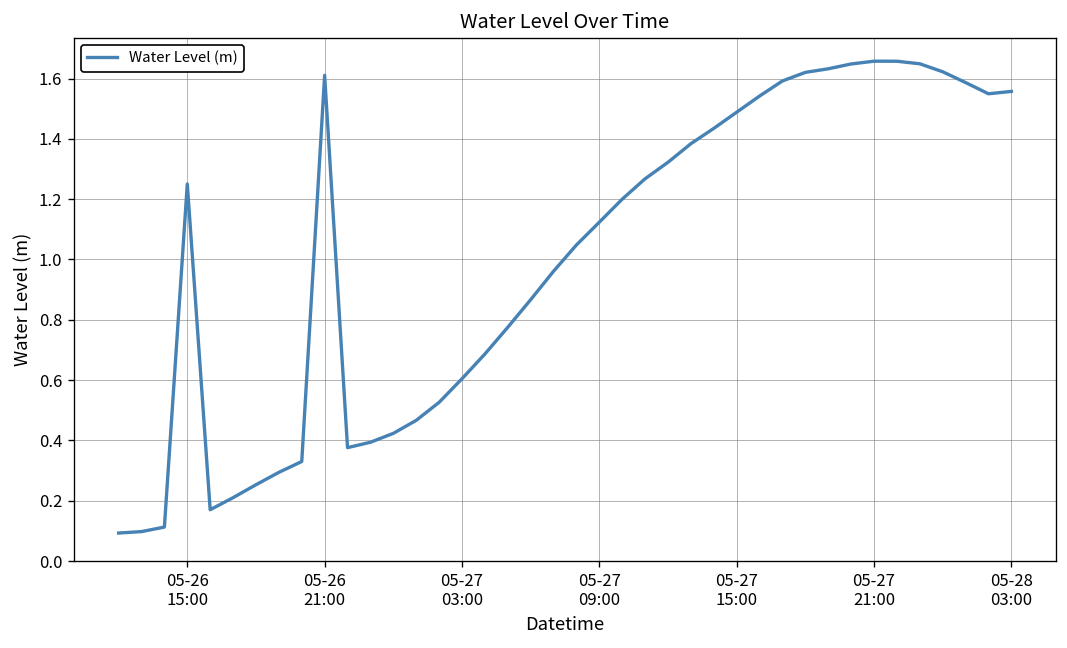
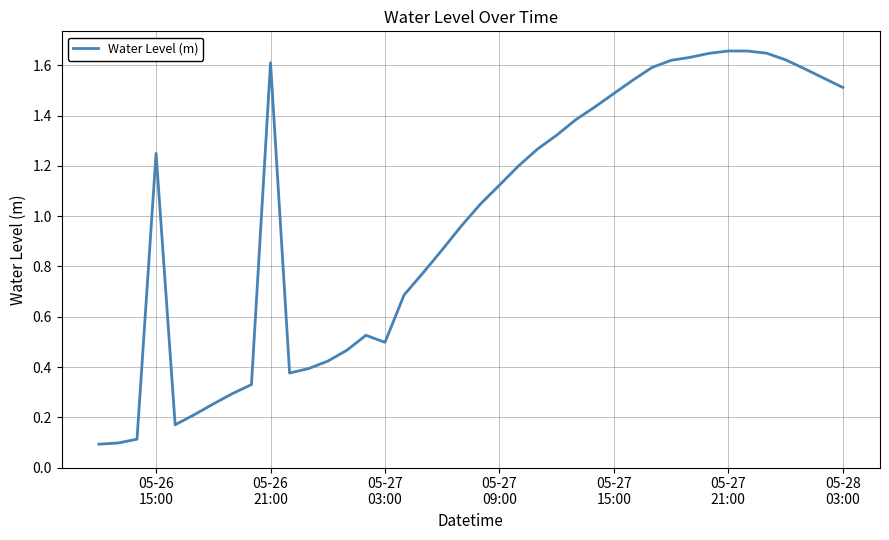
  {
    "05-26 15:00": 1.25,
    "05-26 21:00": 1.61,
-   "05-27 03:00": 0.60,
+   "05-27 03:00": 0.50,
    "05-27 09:00": 1.12,
    "05-27 15:00": 1.49,
    "05-27 21:00": 1.66,
-   "05-28 03:00": 1.56
+   "05-28 03:00": 1.51
  }
